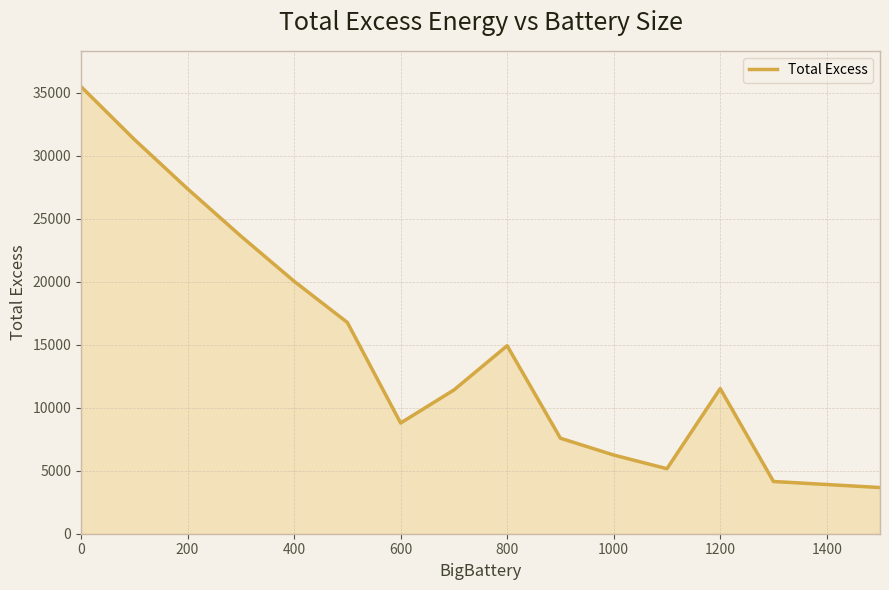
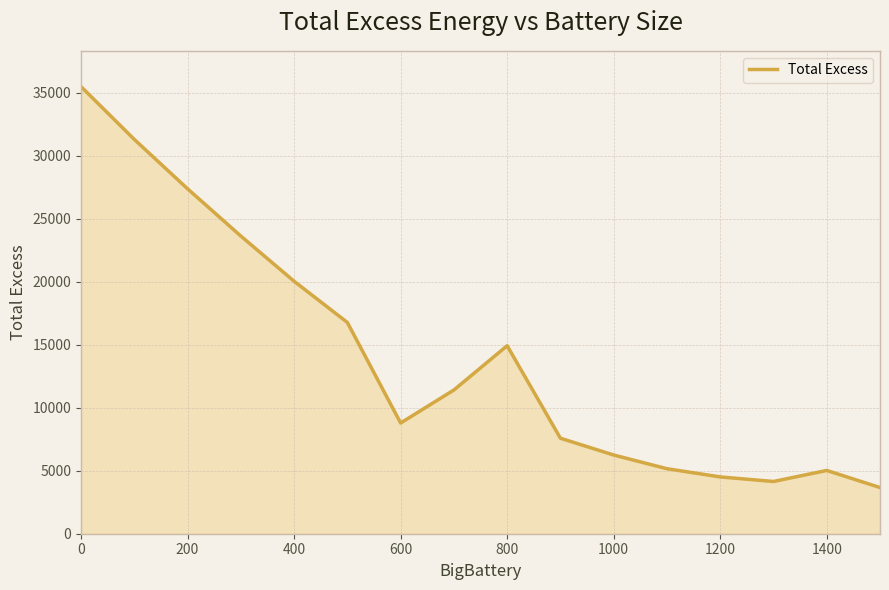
  {
    "0": 35500,
    "200": 27400,
    "400": 20000,
    "600": 8800,
    "800": 14900,
    "1000": 6200,
-   "1200": 11500,
-   "1400": 3900
+   "1200": 4500,
+   "1400": 5000
  }
